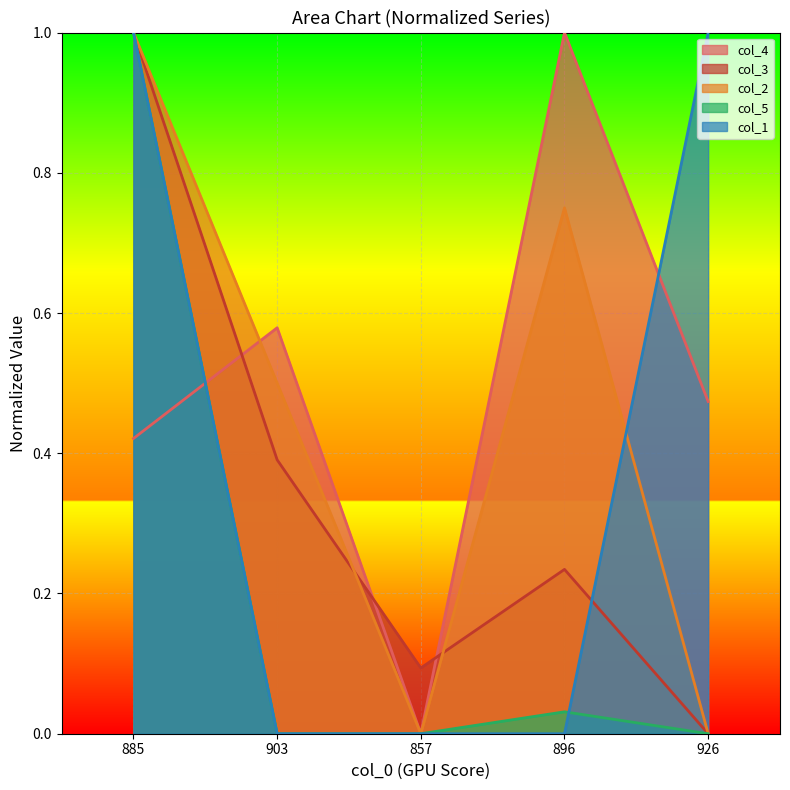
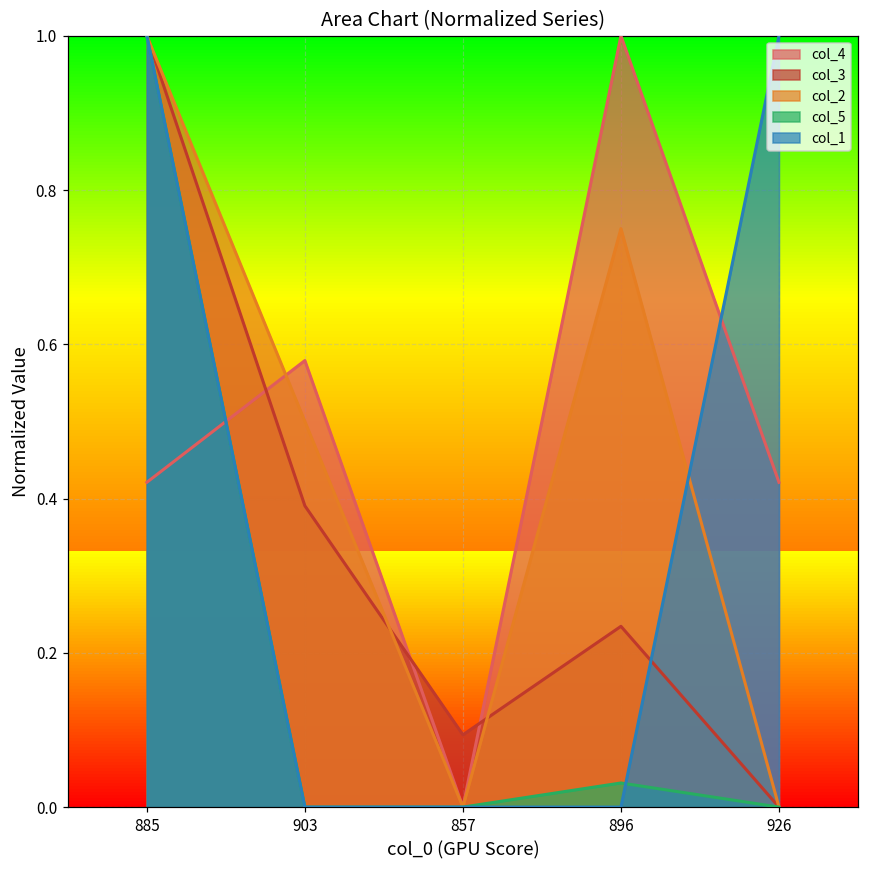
  {
    "col_4": {
      "885": 0.42,
      "903": 0.58,
      "896": 1.00,
-     "926": 0.47
+     "926": 0.42
    },
    "col_3": {
      "903": 0.39,
      "857": 0.09,
      "896": 0.23
    },
    "col_2": {
      "903": 0.50,
      "896": 0.75
    },
    "col_5": {
      "896": 0.03
    },
    "col_1": {
      "896": 0.00,
      "926": 1.00
    }
  }
